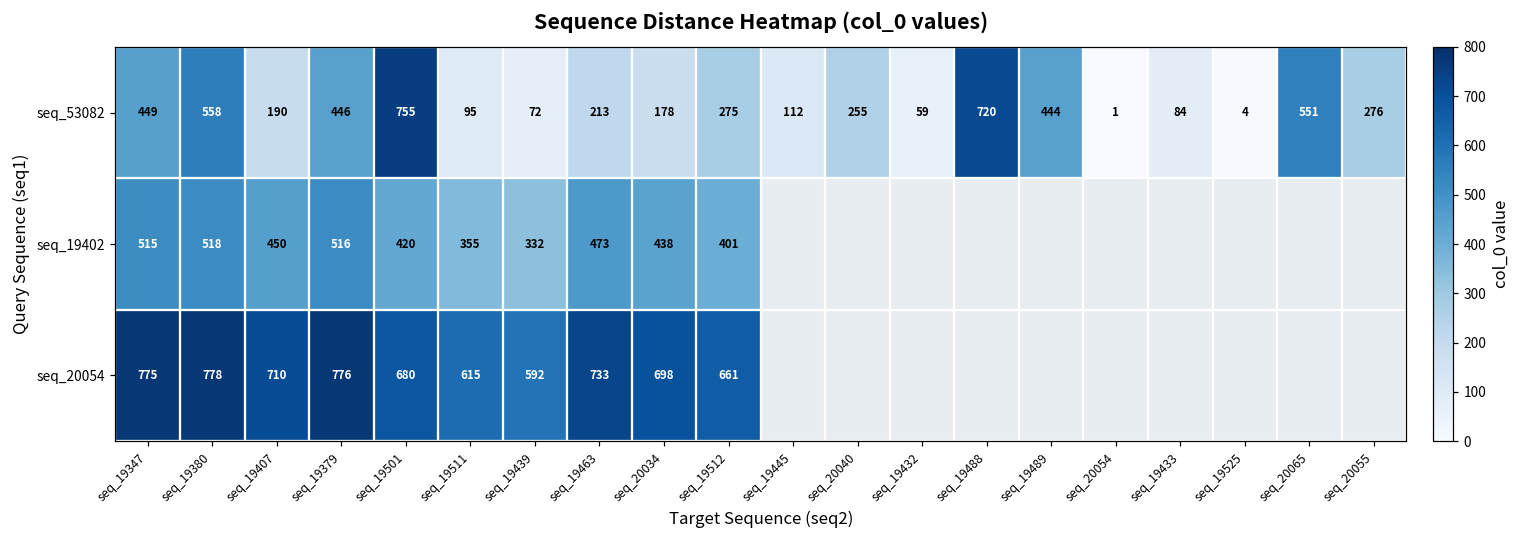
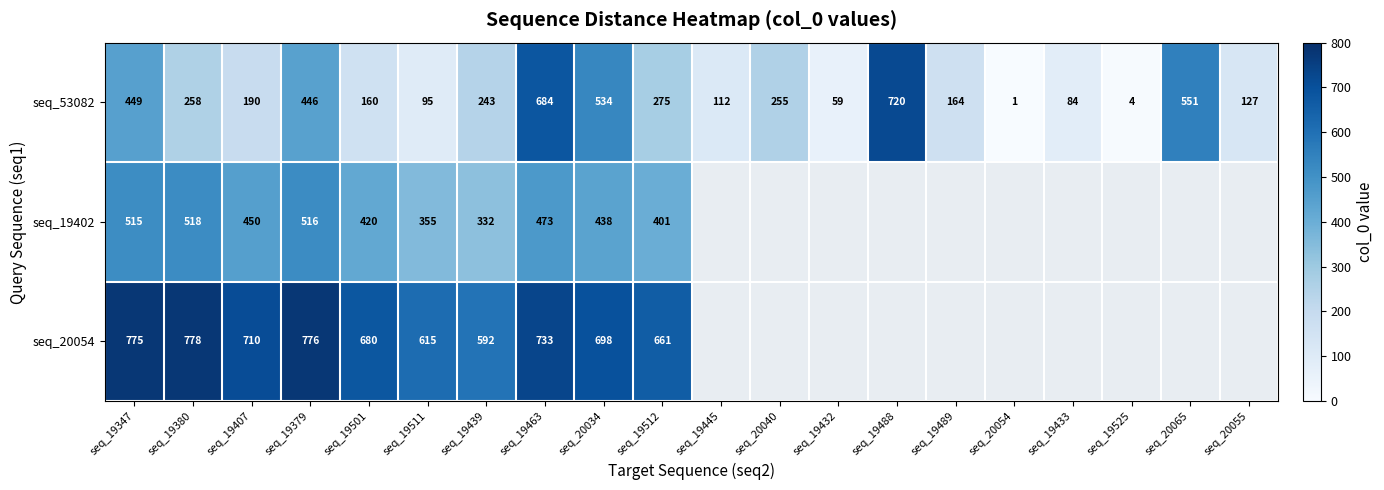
  {
    "seq_53082": {
      "seq_19347": 449,
-     "seq_19380": 558,
+     "seq_19380": 258,
      "seq_19407": 190,
      "seq_19379": 446,
-     "seq_19501": 755,
+     "seq_19501": 160,
      "seq_19511": 95,
-     "seq_19439": 72,
-     "seq_19463": 213,
-     "seq_20034": 178,
+     "seq_19439": 243,
+     "seq_19463": 684,
+     "seq_20034": 534,
      "seq_19512": 275,
      "seq_19445": 112,
      "seq_20040": 255,
      "seq_19432": 59,
      "seq_19488": 720,
-     "seq_19489": 444,
+     "seq_19489": 164,
      "seq_20054": 1,
      "seq_19433": 84,
      "seq_19525": 4,
      "seq_20065": 551,
-     "seq_20055": 276
+     "seq_20055": 127
    },
    "seq_19402": {
      "seq_19347": 515,
      "seq_19380": 518,
      "seq_19407": 450,
      "seq_19379": 516,
      "seq_19501": 420,
      "seq_19511": 355,
      "seq_19439": 332,
      "seq_19463": 473,
      "seq_20034": 438,
      "seq_19512": 401
    },
    "seq_20054": {
      "seq_19347": 775,
      "seq_19380": 778,
      "seq_19407": 710,
      "seq_19379": 776,
      "seq_19501": 680,
      "seq_19511": 615,
      "seq_19439": 592,
      "seq_19463": 733,
      "seq_20034": 698,
      "seq_19512": 661
    }
  }
